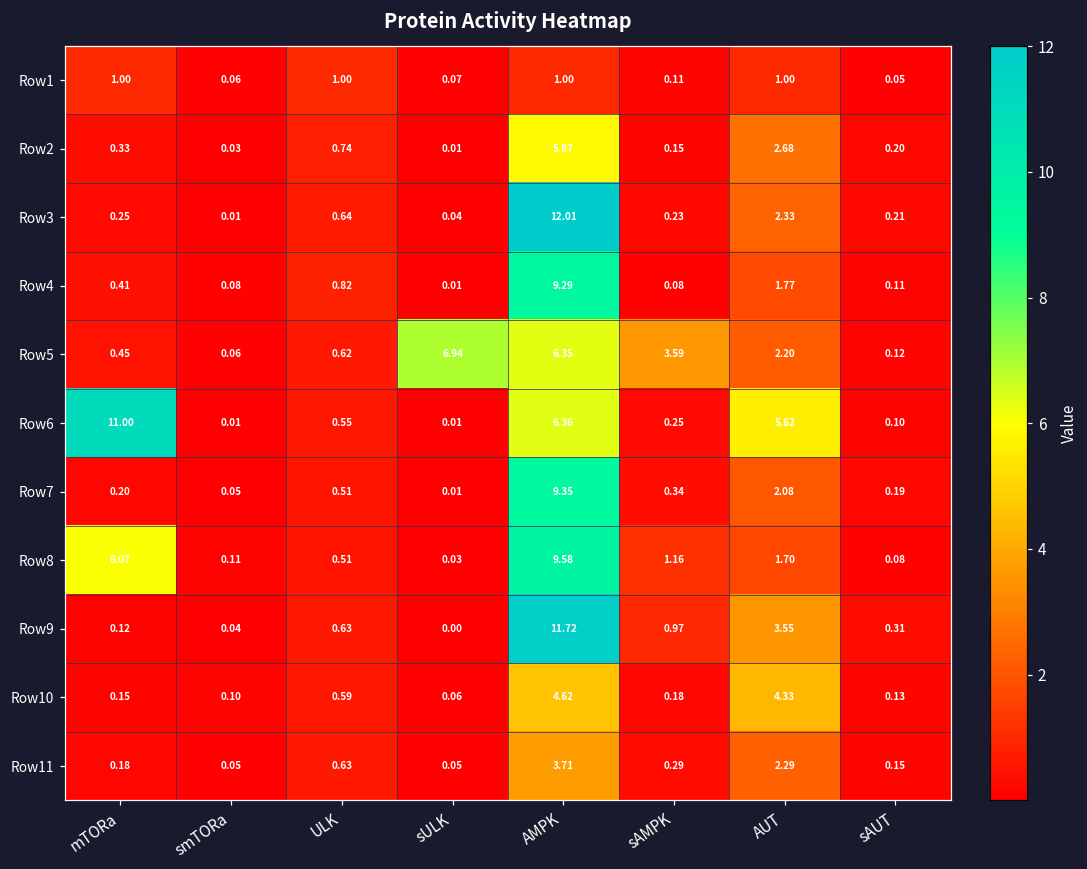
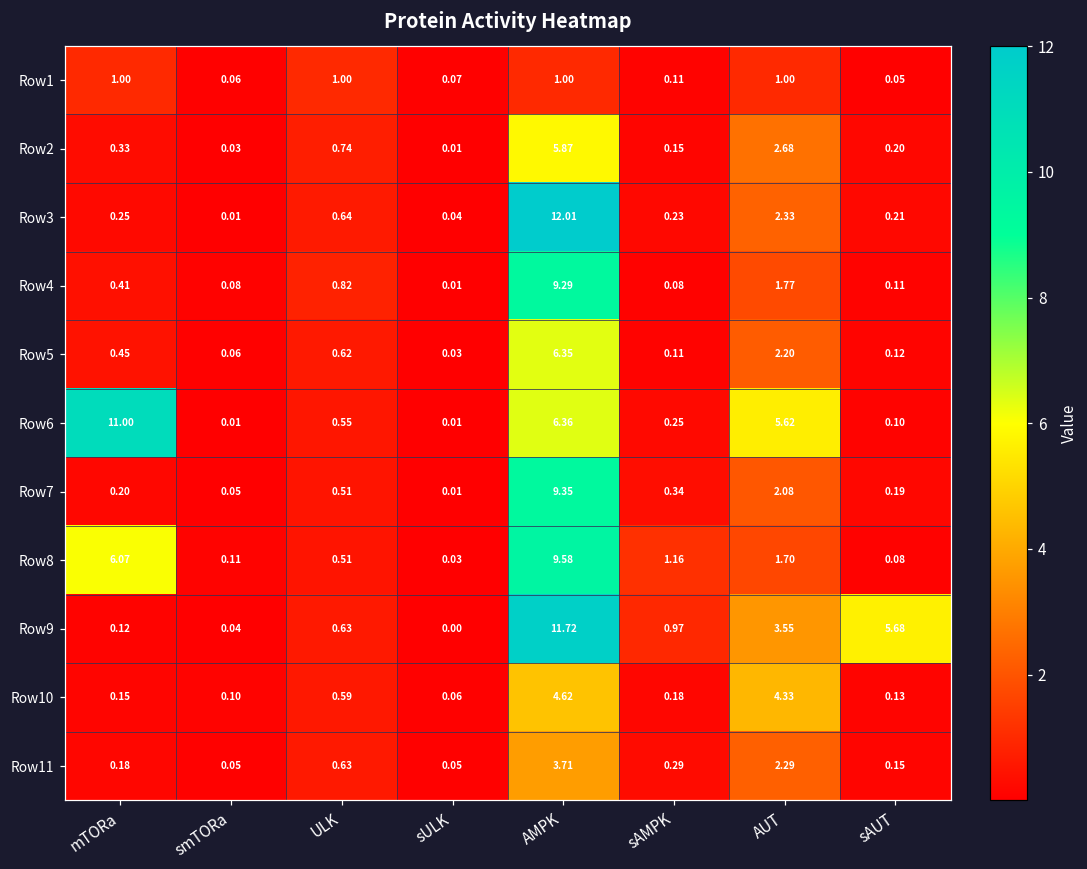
  {
    "Row1": {
      "mTORa": 1.00,
      "smTORa": 0.06,
      "ULK": 1.00,
      "sULK": 0.07,
      "AMPK": 1.00,
      "sAMPK": 0.11,
      "AUT": 1.00,
      "sAUT": 0.05
    },
    "Row2": {
      "mTORa": 0.33,
      "smTORa": 0.03,
      "ULK": 0.74,
      "sULK": 0.01,
      "AMPK": 5.87,
      "sAMPK": 0.15,
      "AUT": 2.68,
      "sAUT": 0.20
    },
    "Row3": {
      "mTORa": 0.25,
      "smTORa": 0.01,
      "ULK": 0.64,
      "sULK": 0.04,
      "AMPK": 12.01,
      "sAMPK": 0.23,
      "AUT": 2.33,
      "sAUT": 0.21
    },
    "Row4": {
      "mTORa": 0.41,
      "smTORa": 0.08,
      "ULK": 0.82,
      "sULK": 0.01,
      "AMPK": 9.29,
      "sAMPK": 0.08,
      "AUT": 1.77,
      "sAUT": 0.11
    },
    "Row5": {
      "mTORa": 0.45,
      "smTORa": 0.06,
      "ULK": 0.62,
-     "sULK": 6.94,
+     "sULK": 0.03,
      "AMPK": 6.35,
-     "sAMPK": 3.59,
+     "sAMPK": 0.11,
      "AUT": 2.20,
      "sAUT": 0.12
    },
    "Row6": {
      "mTORa": 11.00,
      "smTORa": 0.01,
      "ULK": 0.55,
      "sULK": 0.01,
      "AMPK": 6.36,
      "sAMPK": 0.25,
      "AUT": 5.62,
      "sAUT": 0.10
    },
    "Row7": {
      "mTORa": 0.20,
      "smTORa": 0.05,
      "ULK": 0.51,
      "sULK": 0.01,
      "AMPK": 9.35,
      "sAMPK": 0.34,
      "AUT": 2.08,
      "sAUT": 0.19
    },
    "Row8": {
      "mTORa": 6.07,
      "smTORa": 0.11,
      "ULK": 0.51,
      "sULK": 0.03,
      "AMPK": 9.58,
      "sAMPK": 1.16,
      "AUT": 1.70,
      "sAUT": 0.08
    },
    "Row9": {
      "mTORa": 0.12,
      "smTORa": 0.04,
      "ULK": 0.63,
      "sULK": 0.00,
      "AMPK": 11.72,
      "sAMPK": 0.97,
      "AUT": 3.55,
-     "sAUT": 0.31
+     "sAUT": 5.68
    },
    "Row10": {
      "mTORa": 0.15,
      "smTORa": 0.10,
      "ULK": 0.59,
      "sULK": 0.06,
      "AMPK": 4.62,
      "sAMPK": 0.18,
      "AUT": 4.33,
      "sAUT": 0.13
    },
    "Row11": {
      "mTORa": 0.18,
      "smTORa": 0.05,
      "ULK": 0.63,
      "sULK": 0.05,
      "AMPK": 3.71,
      "sAMPK": 0.29,
      "AUT": 2.29,
      "sAUT": 0.15
    }
  }
